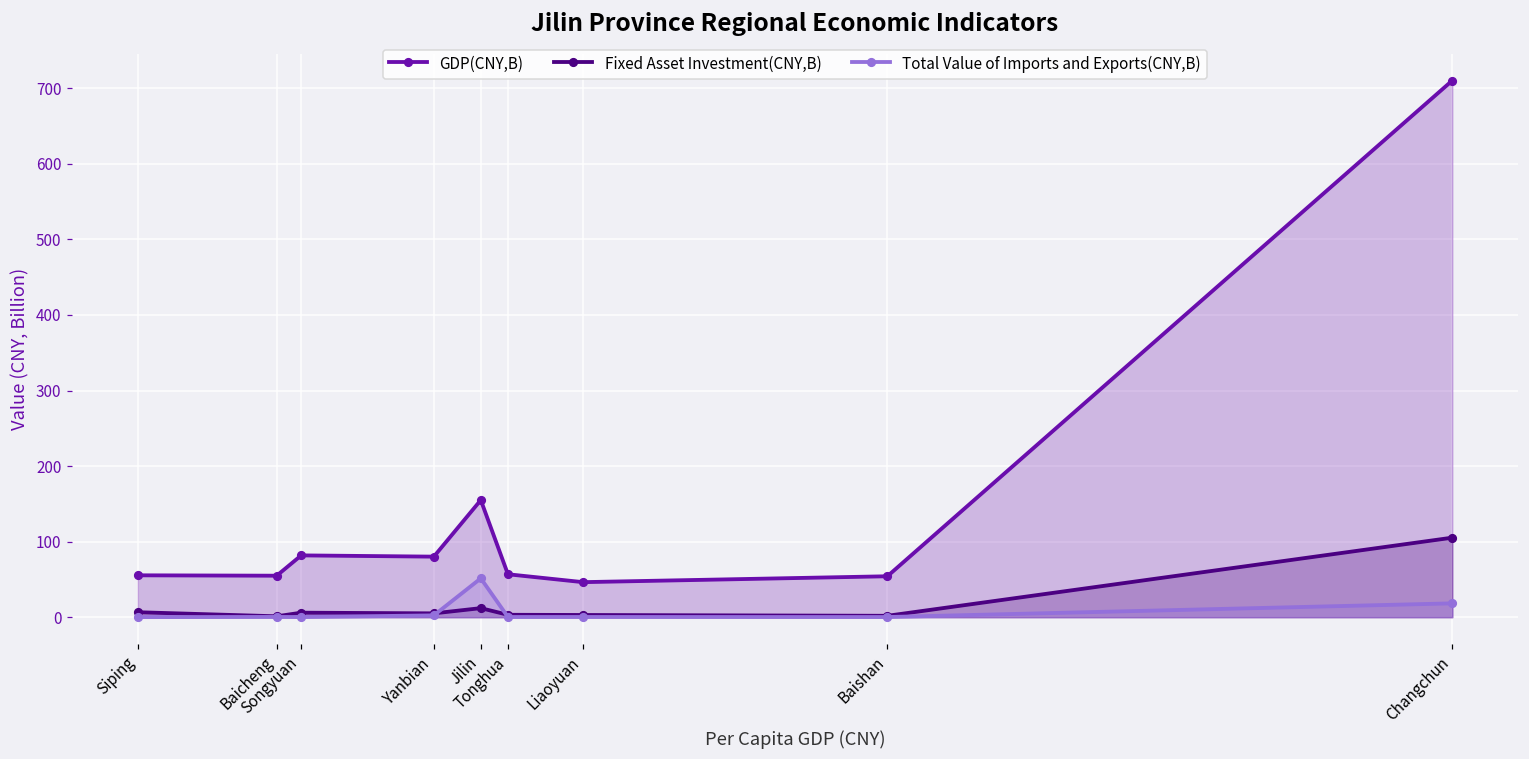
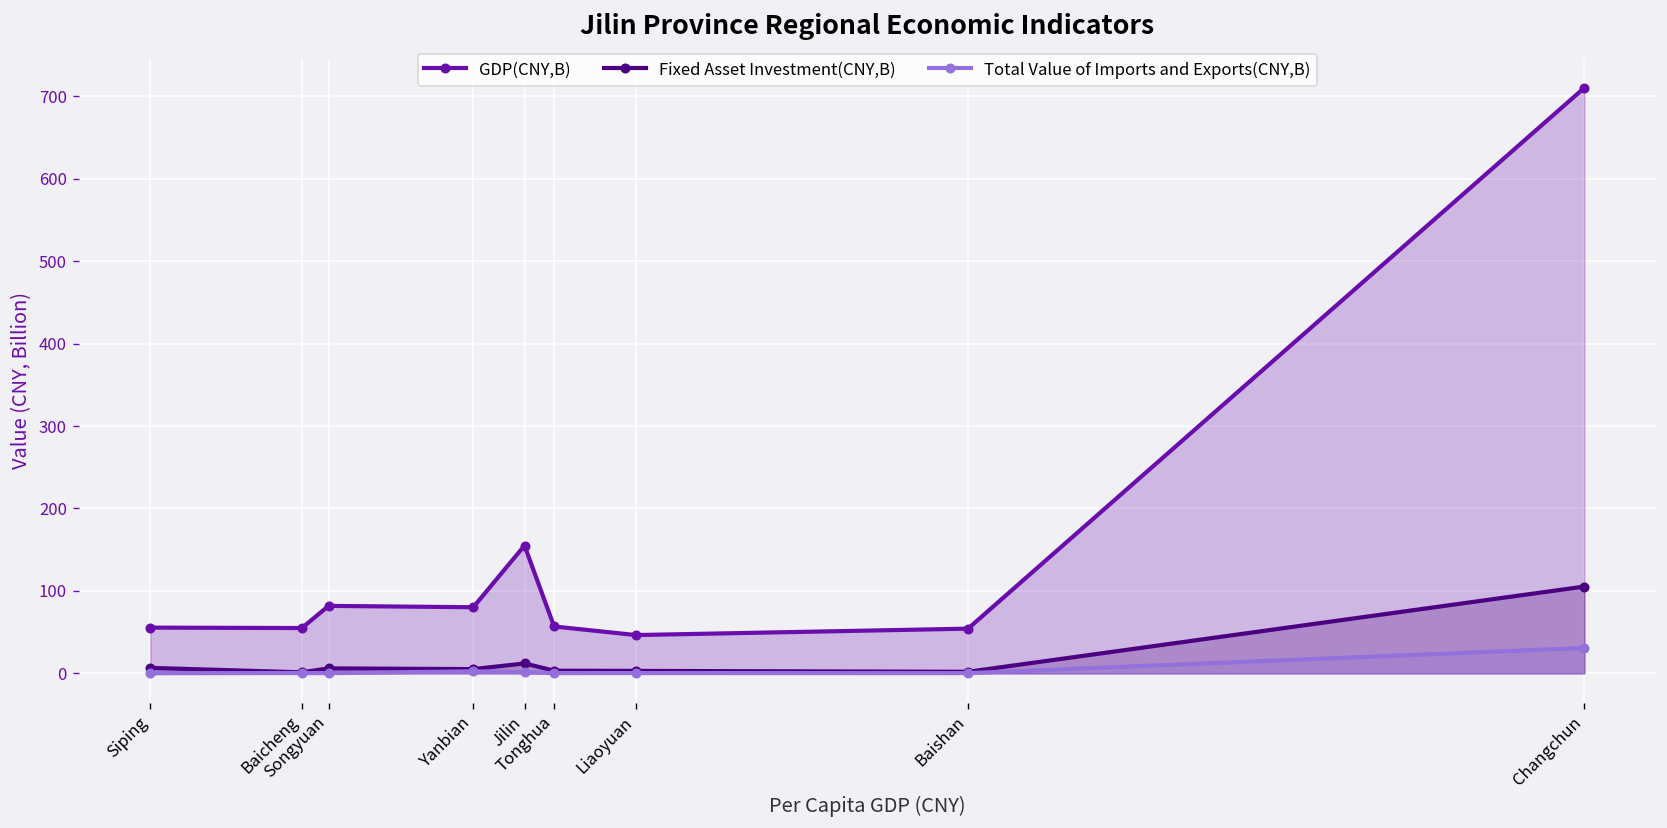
  {
    "Total Value of Imports and Exports(CNY,B)": {
      "Siping": 0,
      "Songyuan": 0,
-     "Jilin": 50,
-     "Changchun": 20
+     "Jilin": 0,
+     "Changchun": 30
    }
  }
